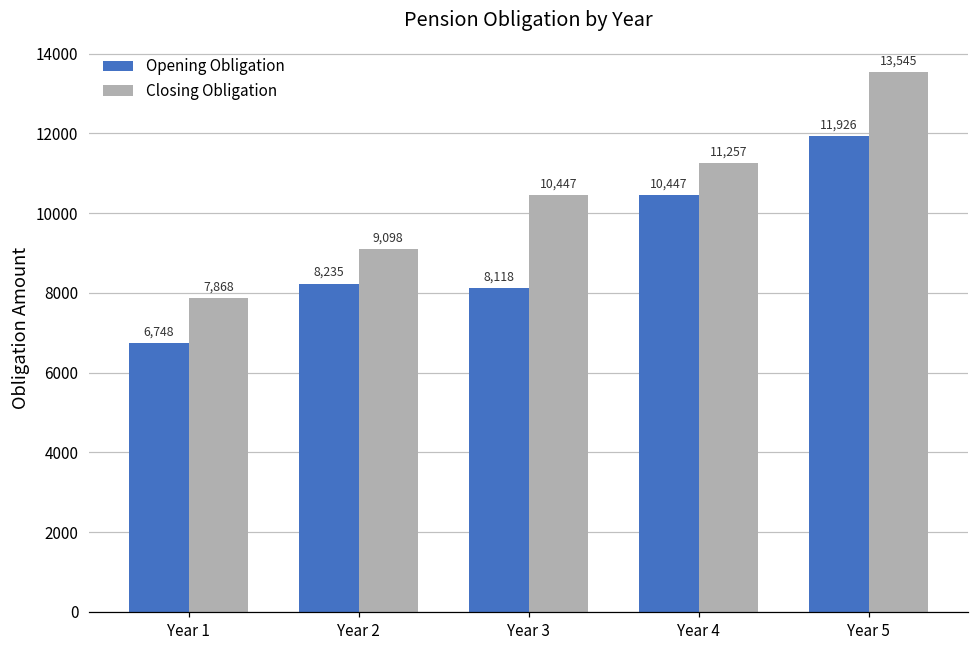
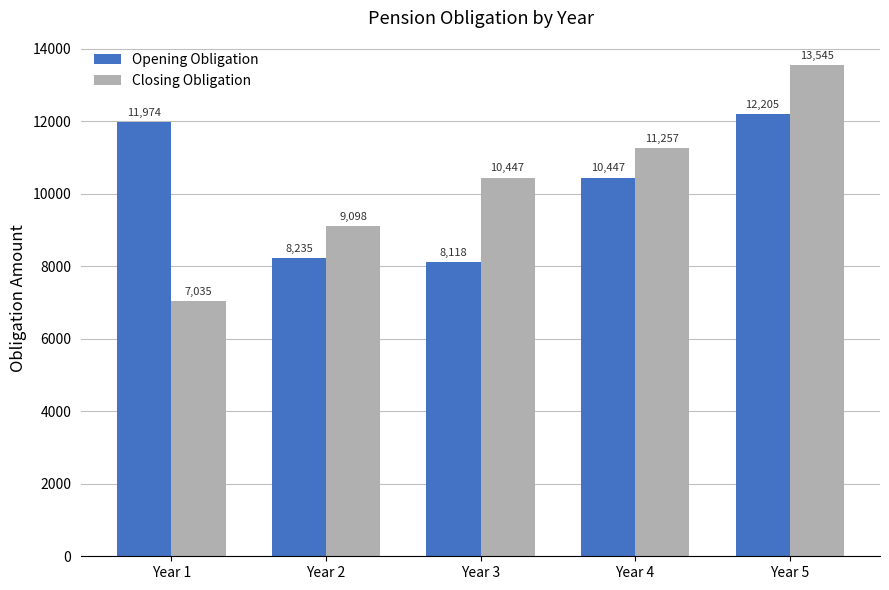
  {
    "Opening Obligation": {
-     "Year 1": "6,748",
+     "Year 1": "11,974",
      "Year 2": "8,235",
      "Year 3": "8,118",
      "Year 4": "10,447",
-     "Year 5": "11,926"
+     "Year 5": "12,205"
    },
    "Closing Obligation": {
-     "Year 1": "7,868",
+     "Year 1": "7,035",
      "Year 2": "9,098",
      "Year 3": "10,447",
      "Year 4": "11,257",
      "Year 5": "13,545"
    }
  }
